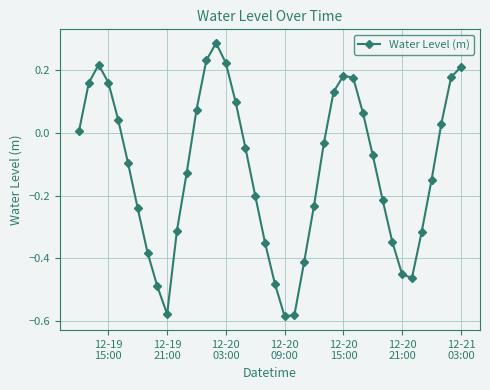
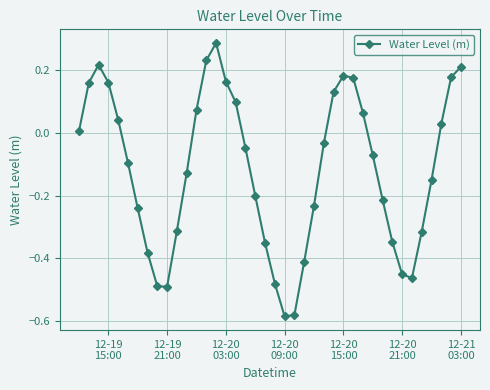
  {
    "12-19 15:00": 0.16,
-   "12-19 21:00": -0.58,
-   "12-20 03:00": 0.22,
+   "12-19 21:00": -0.49,
+   "12-20 03:00": 0.16,
    "12-20 09:00": -0.58,
    "12-20 15:00": 0.18,
    "12-20 21:00": -0.45,
    "12-21 03:00": 0.21
  }
